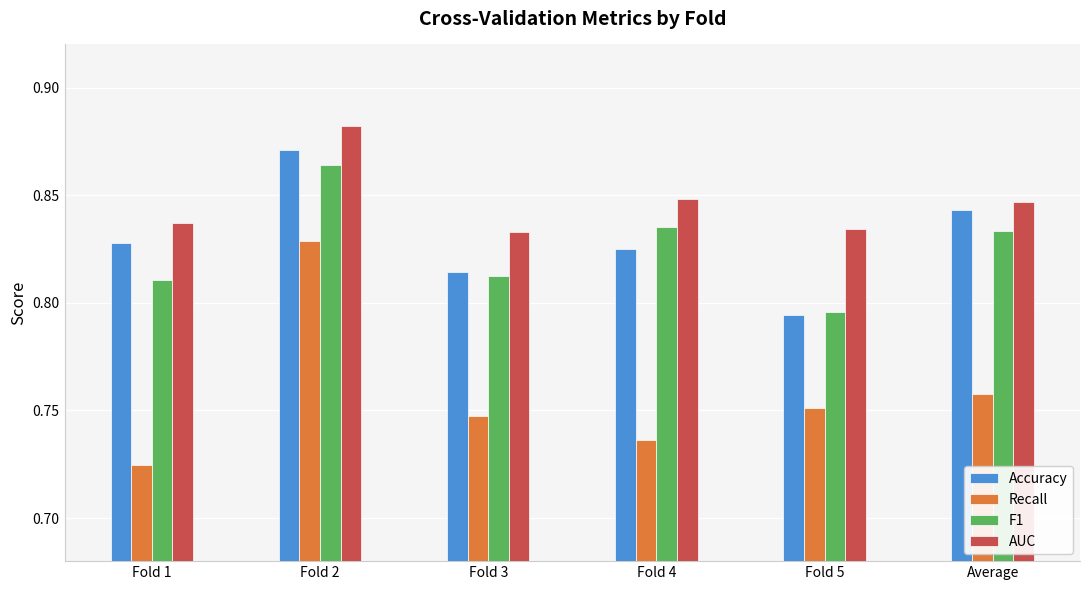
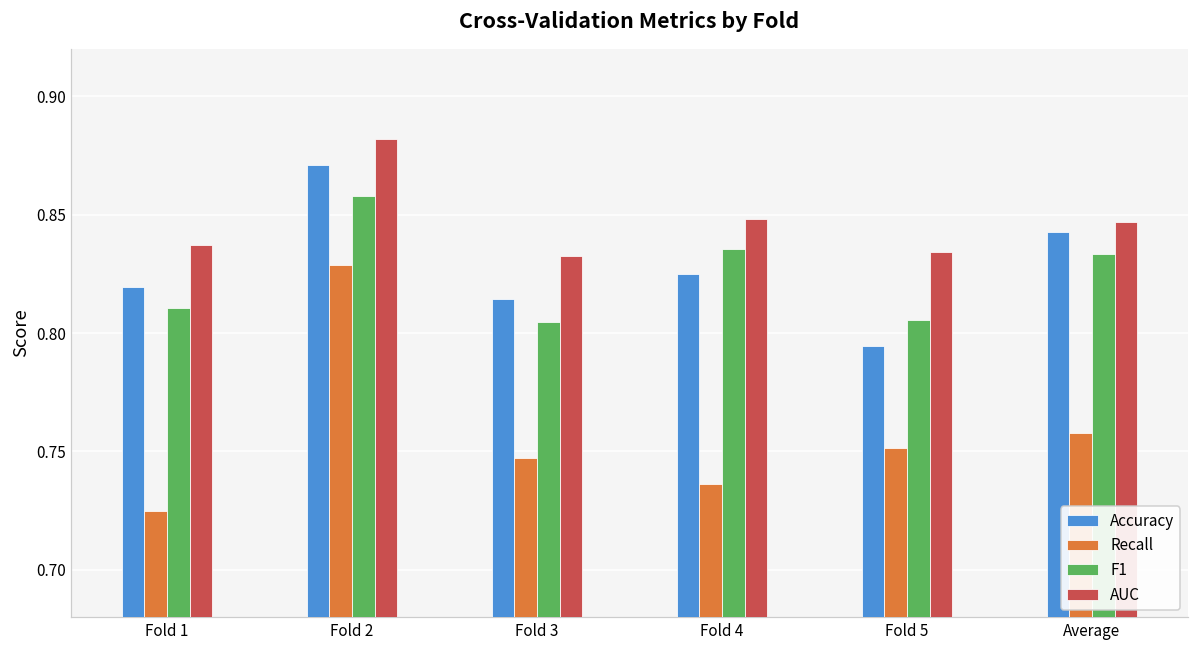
  {
    "Accuracy": {
-     "Fold 1": 0.828,
+     "Fold 1": 0.819,
      "Fold 2": 0.871,
      "Fold 3": 0.815,
      "Fold 4": 0.825,
      "Fold 5": 0.794,
      "Average": 0.843
    },
    "F1": {
      "Fold 1": 0.811,
-     "Fold 2": 0.864,
-     "Fold 3": 0.812,
+     "Fold 2": 0.858,
+     "Fold 3": 0.805,
      "Fold 4": 0.835,
-     "Fold 5": 0.796,
+     "Fold 5": 0.806,
      "Average": 0.833
    }
  }
